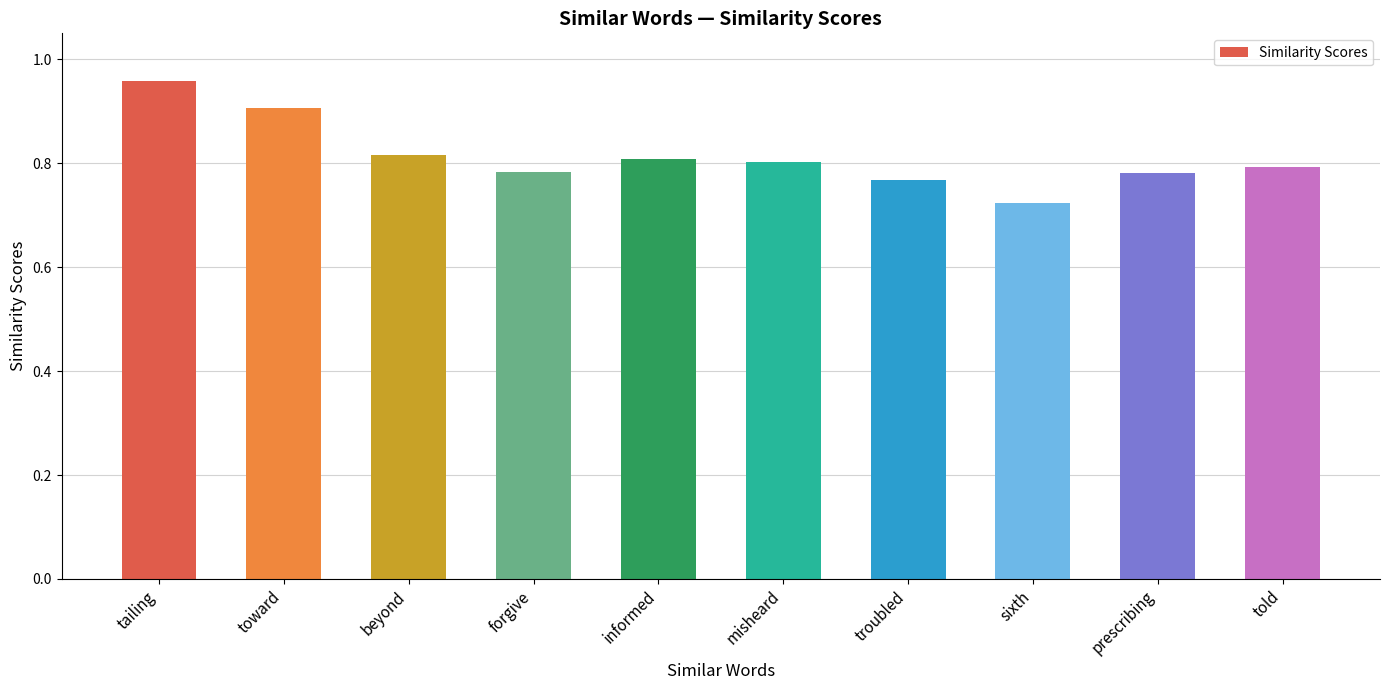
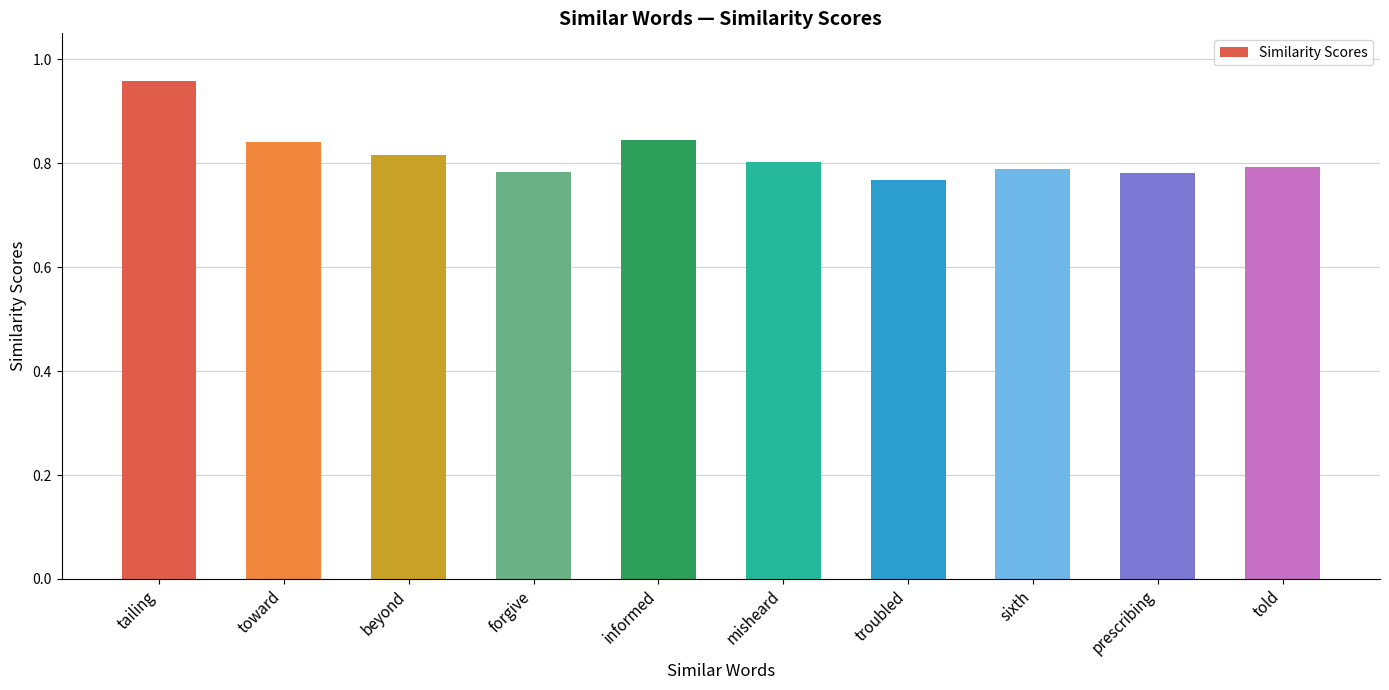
  {
    "tailing": 0.96,
-   "toward": 0.91,
+   "toward": 0.84,
    "beyond": 0.82,
    "forgive": 0.78,
-   "informed": 0.81,
+   "informed": 0.85,
    "misheard": 0.80,
    "troubled": 0.77,
-   "sixth": 0.72,
+   "sixth": 0.79,
    "prescribing": 0.78,
    "told": 0.79
  }
